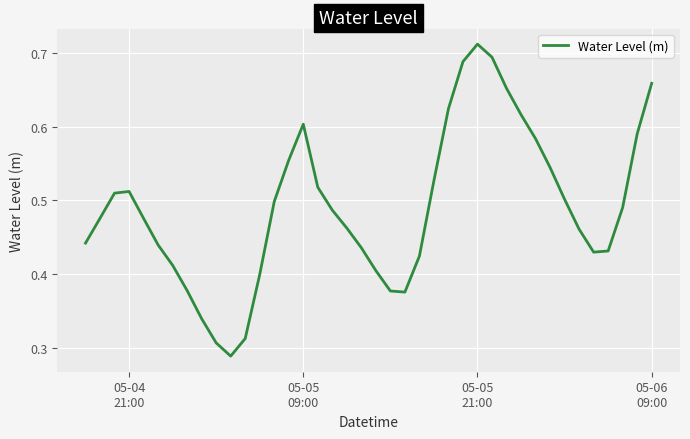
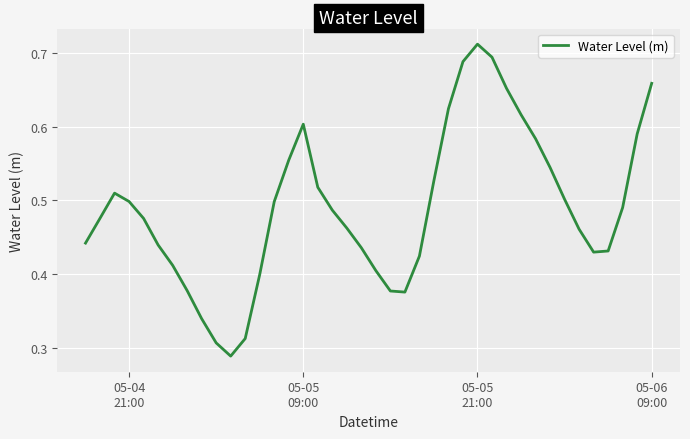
  {
-   "05-04 21:00": 0.51,
+   "05-04 21:00": 0.50,
    "05-05 09:00": 0.60,
    "05-05 21:00": 0.71,
    "05-06 09:00": 0.66
  }
